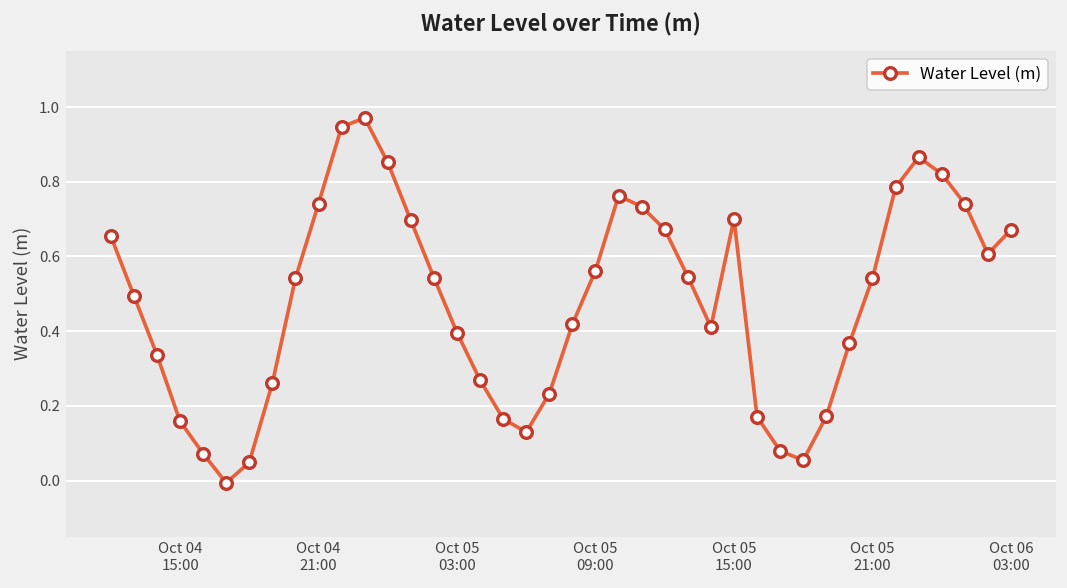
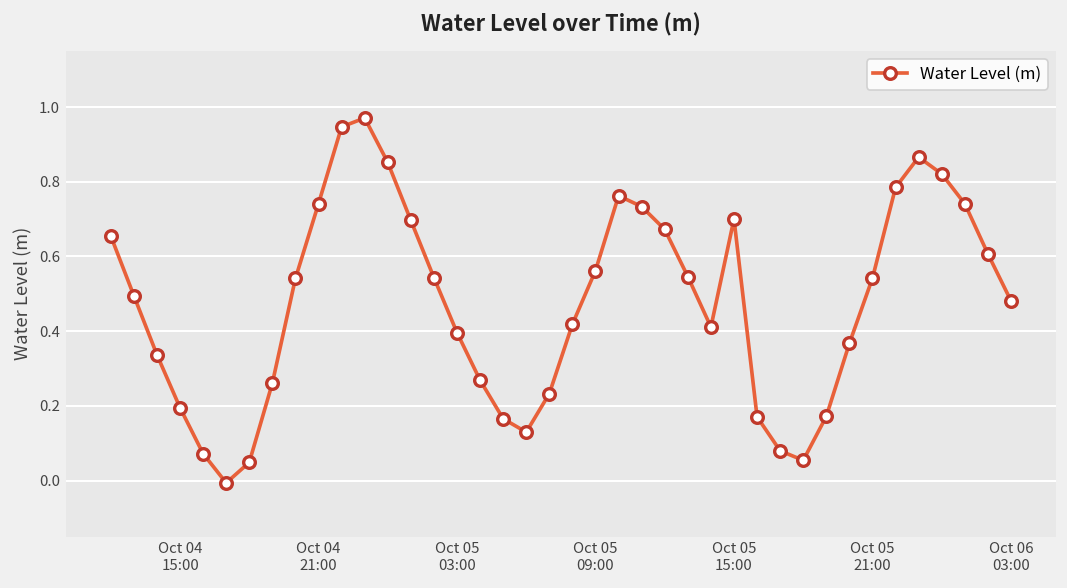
  {
-   "Oct 04 15:00": 0.16,
+   "Oct 04 15:00": 0.20,
    "Oct 04 21:00": 0.74,
    "Oct 05 03:00": 0.40,
    "Oct 05 09:00": 0.56,
    "Oct 05 15:00": 0.70,
    "Oct 05 21:00": 0.54,
-   "Oct 06 03:00": 0.67
+   "Oct 06 03:00": 0.48
  }
